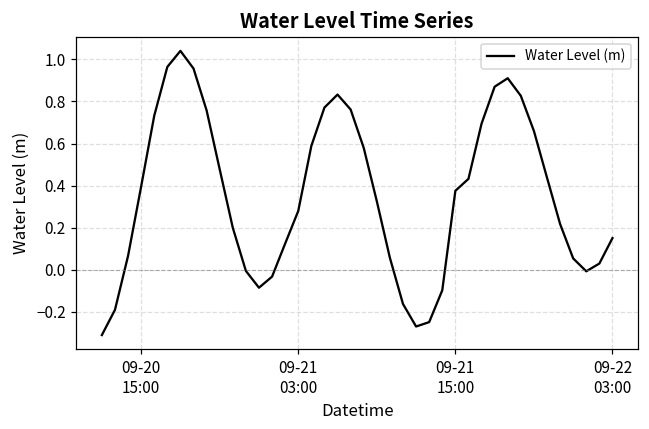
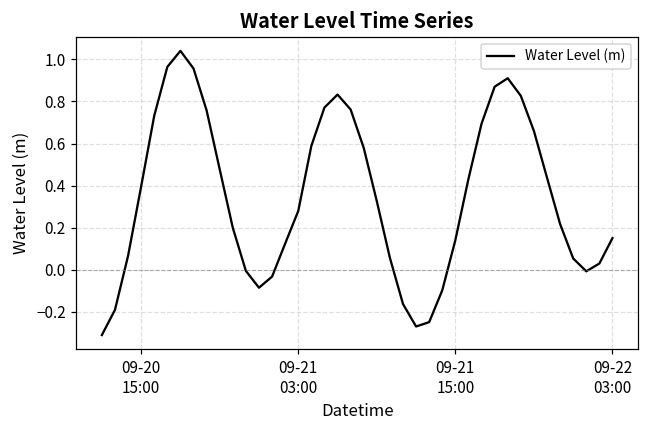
  {
    "09-20 15:00": 0.40,
    "09-21 03:00": 0.28,
-   "09-21 15:00": 0.38,
+   "09-21 15:00": 0.14,
    "09-22 03:00": 0.15
  }
